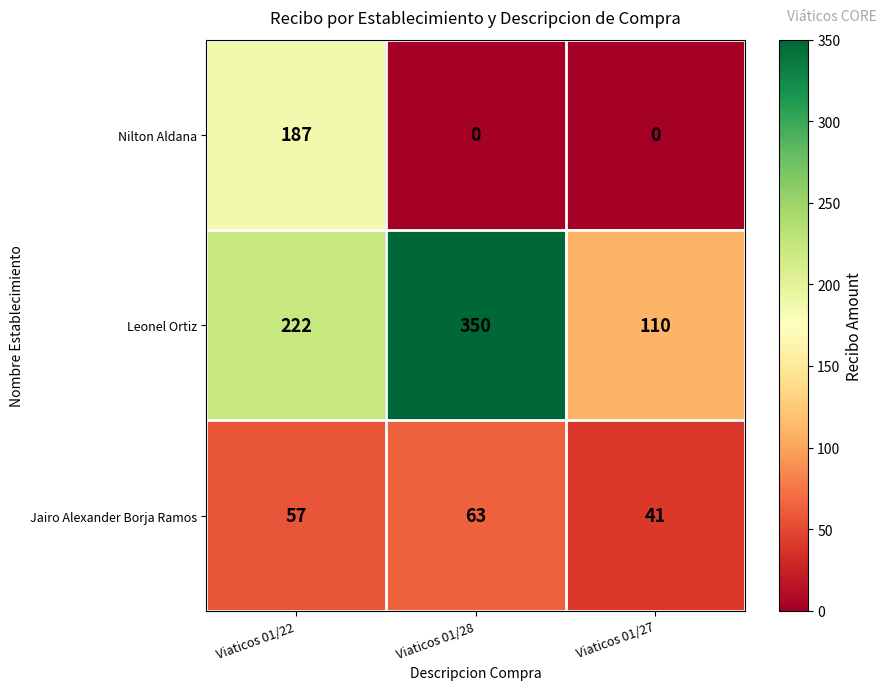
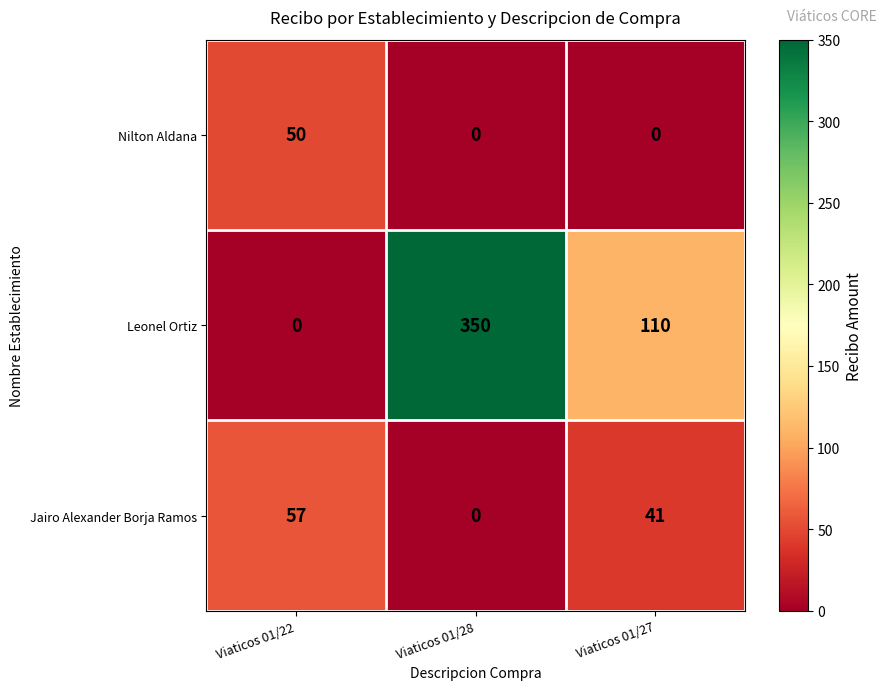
  {
    "Nilton Aldana": {
-     "Viaticos 01/22": 187,
+     "Viaticos 01/22": 50,
      "Viaticos 01/28": 0,
      "Viaticos 01/27": 0
    },
    "Leonel Ortiz": {
-     "Viaticos 01/22": 222,
+     "Viaticos 01/22": 0,
      "Viaticos 01/28": 350,
      "Viaticos 01/27": 110
    },
    "Jairo Alexander Borja Ramos": {
      "Viaticos 01/22": 57,
-     "Viaticos 01/28": 63,
+     "Viaticos 01/28": 0,
      "Viaticos 01/27": 41
    }
  }
